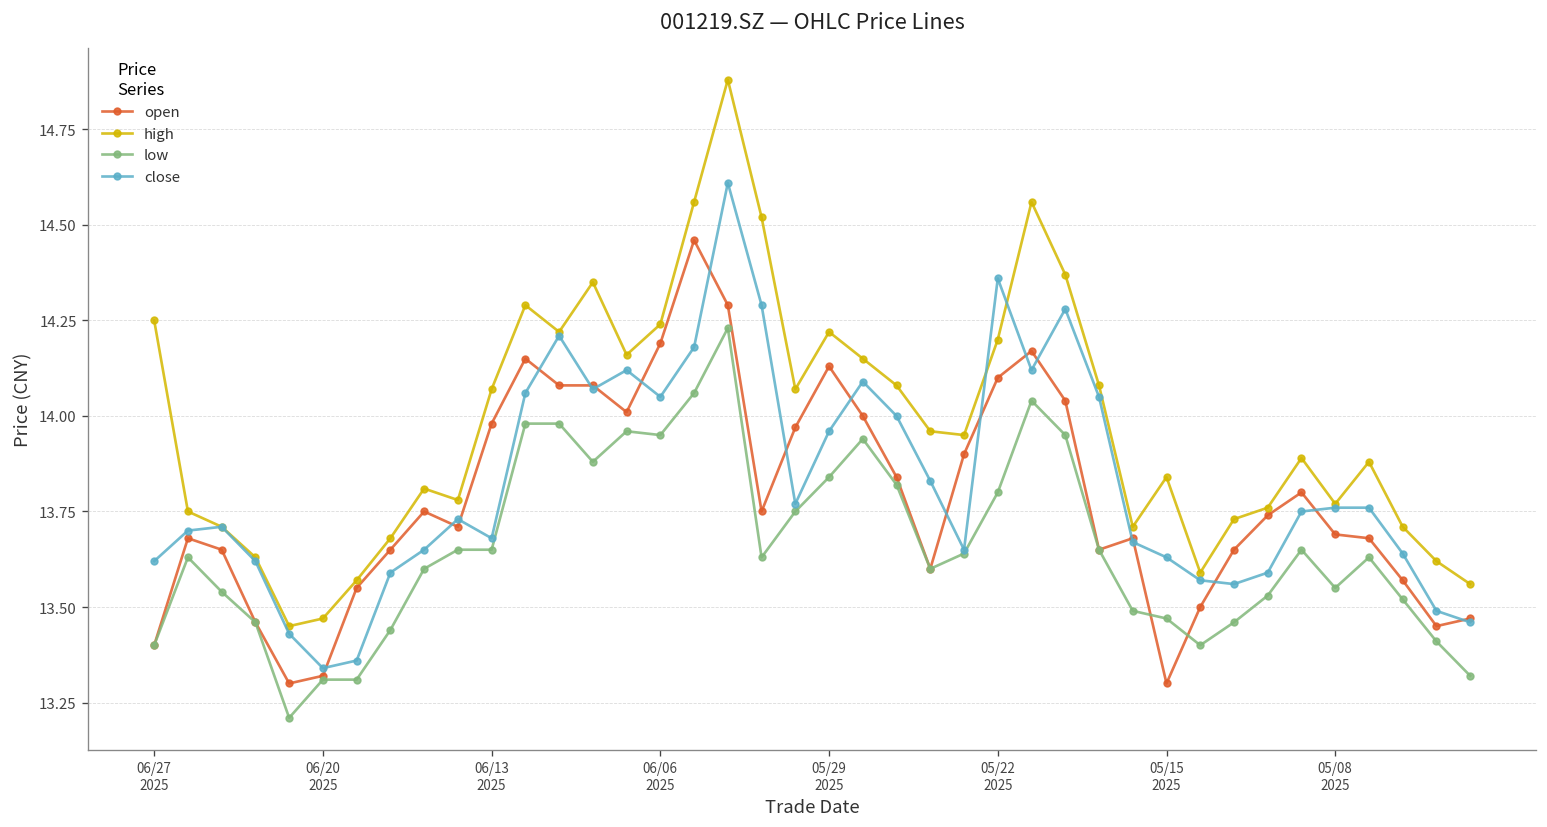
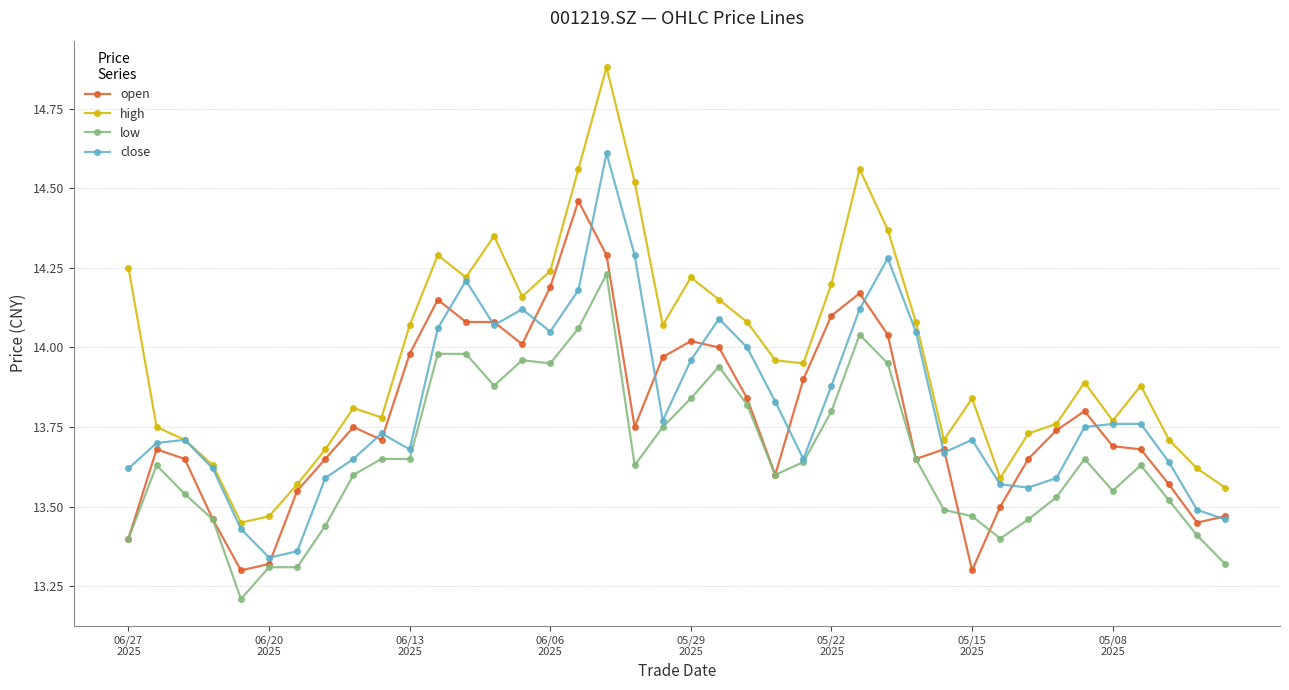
  {
    "open": {
      "06/20 2025": 13.32,
      "06/13 2025": 13.98,
      "06/06 2025": 14.19,
-     "05/29 2025": 14.13,
+     "05/29 2025": 14.02,
      "05/22 2025": 14.10,
      "05/15 2025": 13.30,
      "05/08 2025": 13.69
    },
    "high": {
      "06/27 2025": 14.25,
      "06/20 2025": 13.47,
      "06/13 2025": 14.07,
      "06/06 2025": 14.24,
      "05/29 2025": 14.22,
      "05/22 2025": 14.20,
      "05/15 2025": 13.84,
      "05/08 2025": 13.77
    },
    "low": {
      "06/20 2025": 13.31,
      "06/13 2025": 13.65,
      "06/06 2025": 13.95,
      "05/29 2025": 13.84,
      "05/22 2025": 13.80,
      "05/15 2025": 13.47,
      "05/08 2025": 13.55
    },
    "close": {
      "06/27 2025": 13.62,
      "06/20 2025": 13.34,
      "06/13 2025": 13.68,
      "06/06 2025": 14.05,
      "05/29 2025": 13.96,
-     "05/22 2025": 14.36,
-     "05/15 2025": 13.63,
+     "05/22 2025": 13.88,
+     "05/15 2025": 13.71,
      "05/08 2025": 13.76
    }
  }
